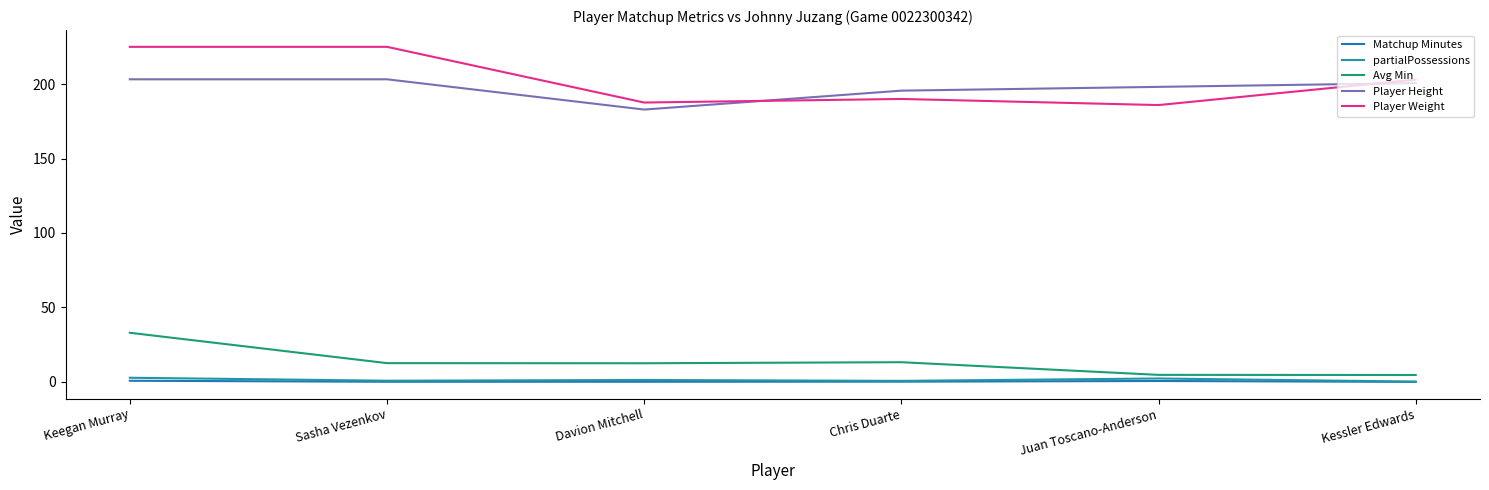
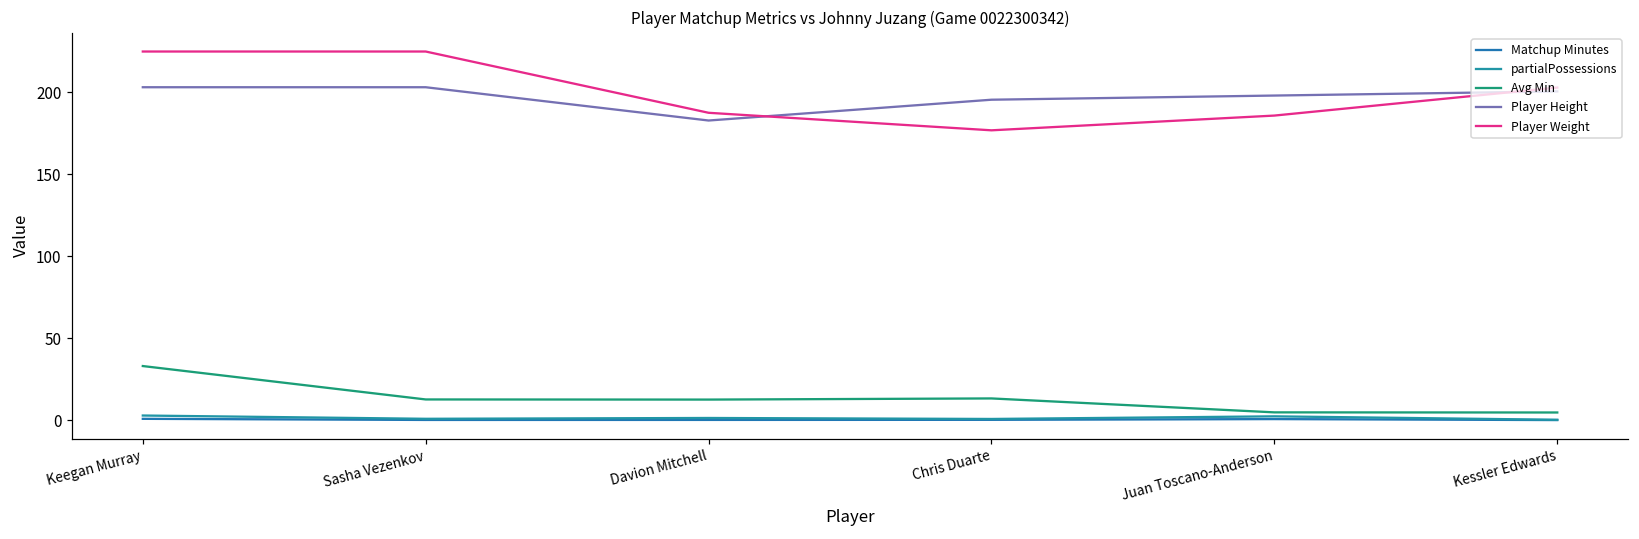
  {
    "Player Height": {
      "Keegan Murray": 203,
      "Sasha Vezenkov": 203,
      "Davion Mitchell": 183,
      "Chris Duarte": 196,
      "Juan Toscano-Anderson": 198
    },
    "Player Weight": {
      "Keegan Murray": 225,
      "Sasha Vezenkov": 225,
      "Davion Mitchell": 188,
-     "Chris Duarte": 190,
+     "Chris Duarte": 177,
      "Juan Toscano-Anderson": 186
    }
  }
